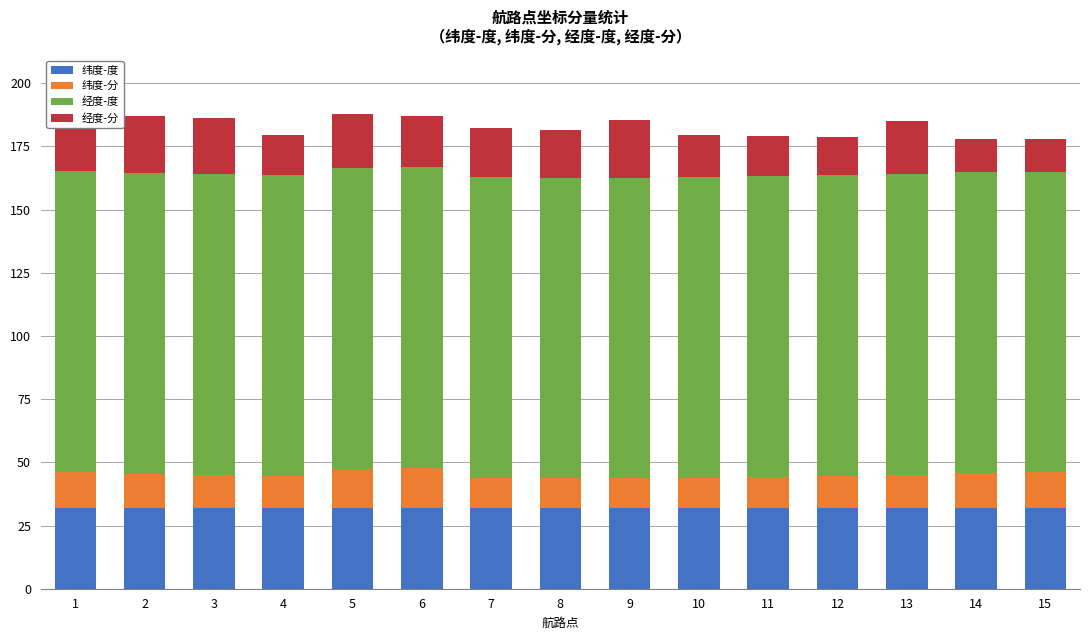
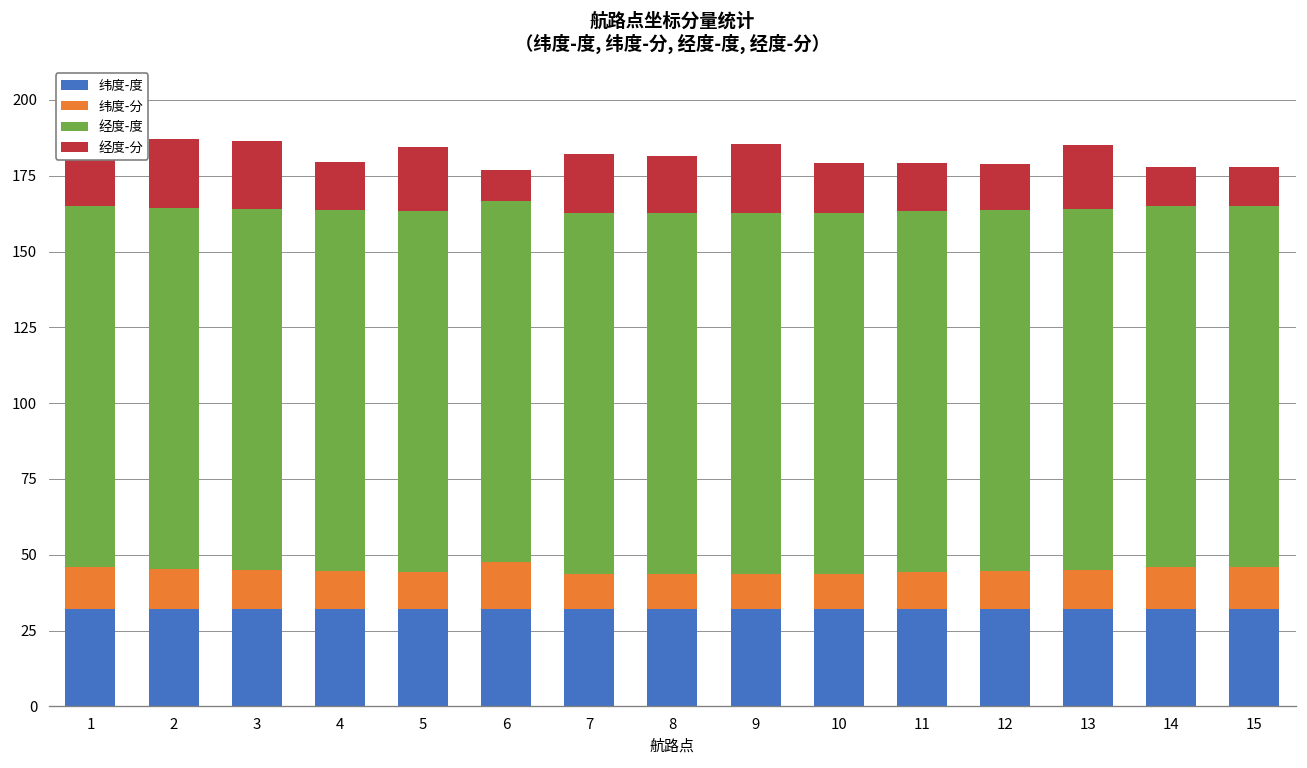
  {
    "纬度-度": {
      "1": 32,
      "2": 32,
      "3": 32,
      "4": 32,
      "5": 32,
      "6": 32,
      "7": 32,
      "8": 32,
      "9": 32,
      "10": 32,
      "11": 32,
      "12": 32,
      "13": 32,
      "14": 32,
      "15": 32
    },
    "纬度-分": {
      "1": 14,
      "2": 13,
      "3": 13,
      "4": 13,
-     "5": 15,
+     "5": 12,
      "6": 16,
      "7": 12,
      "8": 12,
      "9": 12,
      "10": 12,
      "11": 12,
      "12": 13,
      "13": 13,
      "14": 14,
      "15": 14
    },
    "经度-度": {
      "1": 119,
      "2": 119,
      "3": 119,
      "4": 119,
      "5": 119,
      "6": 119,
      "7": 119,
      "8": 119,
      "9": 119,
      "10": 119,
      "11": 119,
      "12": 119,
      "13": 119,
      "14": 119,
      "15": 119
    },
    "经度-分": {
      "2": 23,
      "3": 22,
      "4": 16,
      "5": 21,
-     "6": 20,
+     "6": 10,
      "7": 20,
      "8": 19,
      "9": 23,
      "10": 17,
      "11": 16,
      "12": 15,
      "13": 21,
      "14": 13,
      "15": 13
    }
  }
